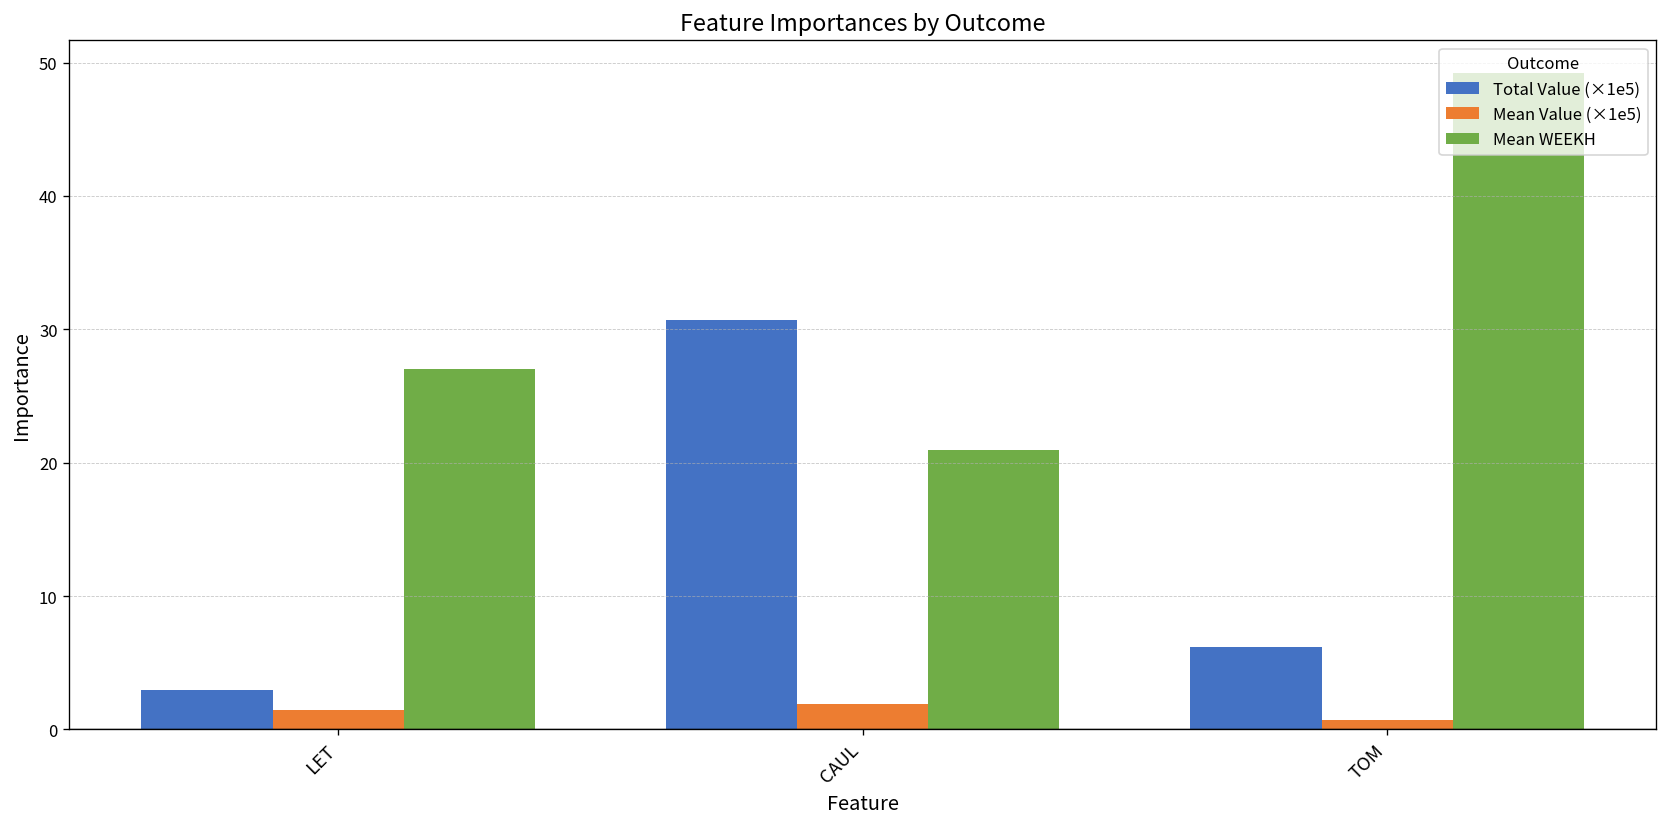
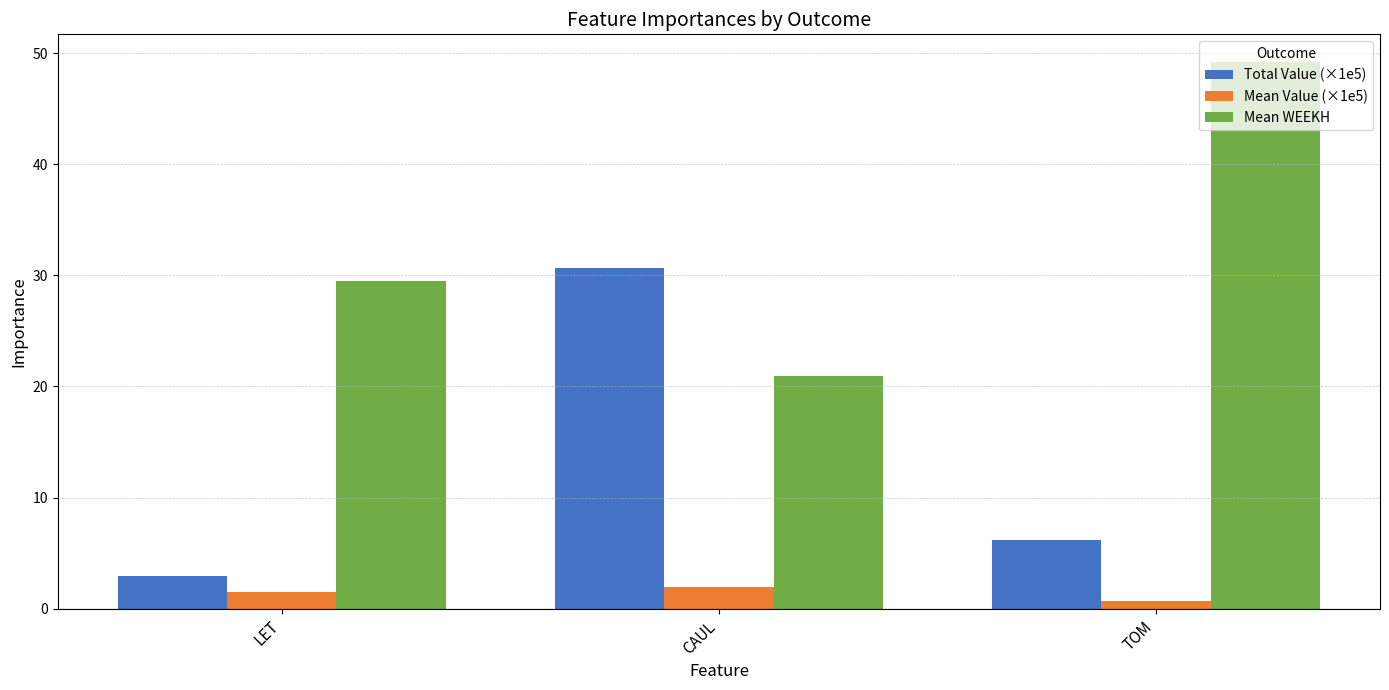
  {
    "Total Value (×1e5)": {
      "LET": 2.9,
      "CAUL": 30.7,
      "TOM": 6.1
    },
    "Mean Value (×1e5)": {
      "LET": 1.5,
      "CAUL": 1.9,
      "TOM": 0.7
    },
    "Mean WEEKH": {
-     "LET": 27.0,
+     "LET": 29.5,
      "CAUL": 20.9
    }
  }
